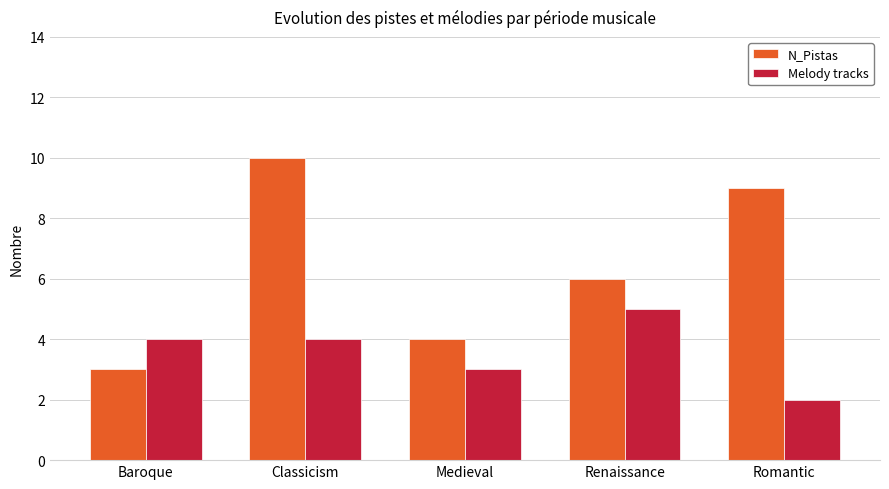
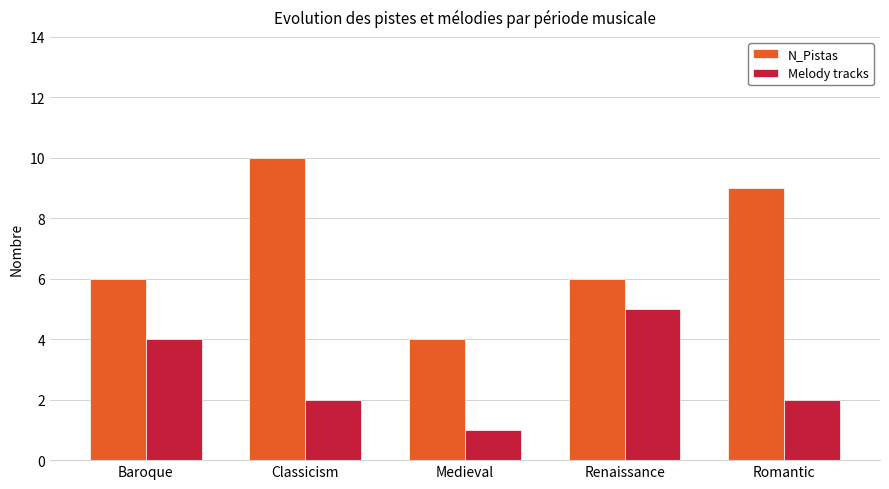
  {
    "N_Pistas": {
-     "Baroque": 3,
+     "Baroque": 6,
      "Classicism": 10,
      "Medieval": 4,
      "Renaissance": 6,
      "Romantic": 9
    },
    "Melody tracks": {
      "Baroque": 4,
-     "Classicism": 4,
-     "Medieval": 3,
+     "Classicism": 2,
+     "Medieval": 1,
      "Renaissance": 5,
      "Romantic": 2
    }
  }
